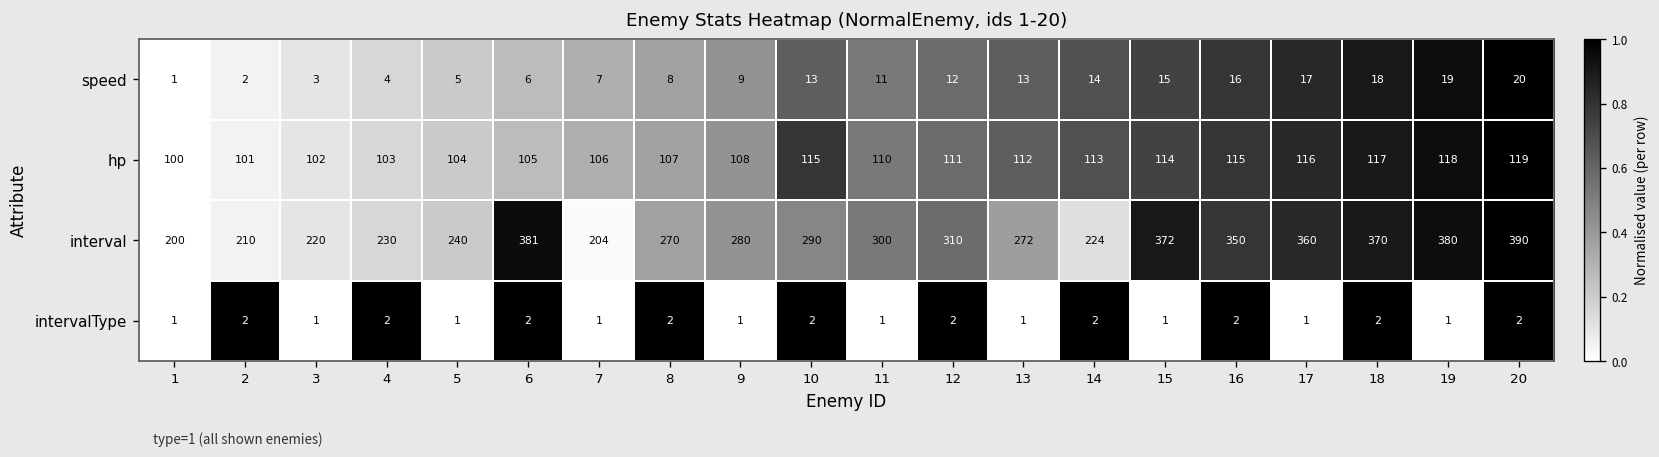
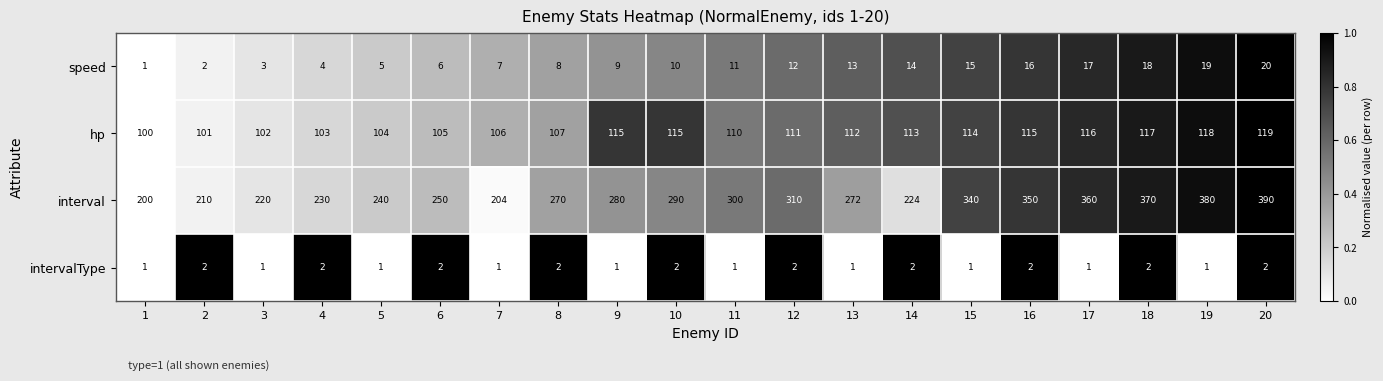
  {
    "speed": {
      "1": 1,
      "2": 2,
      "3": 3,
      "4": 4,
      "5": 5,
      "6": 6,
      "7": 7,
      "8": 8,
      "9": 9,
-     "10": 13,
+     "10": 10,
      "11": 11,
      "12": 12,
      "13": 13,
      "14": 14,
      "15": 15,
      "16": 16,
      "17": 17,
      "18": 18,
      "19": 19,
      "20": 20
    },
    "hp": {
      "1": 100,
      "2": 101,
      "3": 102,
      "4": 103,
      "5": 104,
      "6": 105,
      "7": 106,
      "8": 107,
-     "9": 108,
+     "9": 115,
      "10": 115,
      "11": 110,
      "12": 111,
      "13": 112,
      "14": 113,
      "15": 114,
      "16": 115,
      "17": 116,
      "18": 117,
      "19": 118,
      "20": 119
    },
    "interval": {
      "1": 200,
      "2": 210,
      "3": 220,
      "4": 230,
      "5": 240,
-     "6": 381,
+     "6": 250,
      "7": 204,
      "8": 270,
      "9": 280,
      "10": 290,
      "11": 300,
      "12": 310,
      "13": 272,
      "14": 224,
-     "15": 372,
+     "15": 340,
      "16": 350,
      "17": 360,
      "18": 370,
      "19": 380,
      "20": 390
    },
    "intervalType": {
      "1": 1,
      "2": 2,
      "3": 1,
      "4": 2,
      "5": 1,
      "6": 2,
      "7": 1,
      "8": 2,
      "9": 1,
      "10": 2,
      "11": 1,
      "12": 2,
      "13": 1,
      "14": 2,
      "15": 1,
      "16": 2,
      "17": 1,
      "18": 2,
      "19": 1,
      "20": 2
    }
  }
